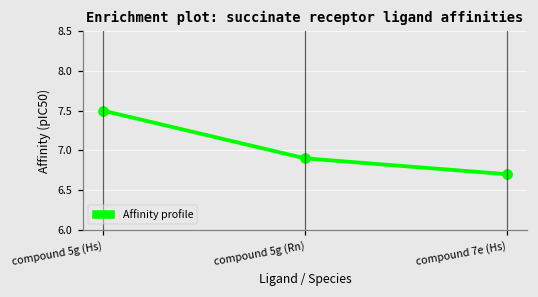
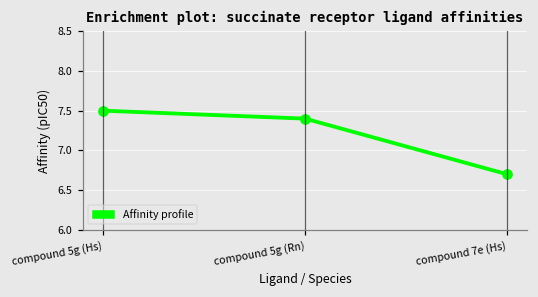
  {
    "compound 5g (Hs)": 7.5,
-   "compound 5g (Rn)": 6.9,
+   "compound 5g (Rn)": 7.4,
    "compound 7e (Hs)": 6.7
  }
